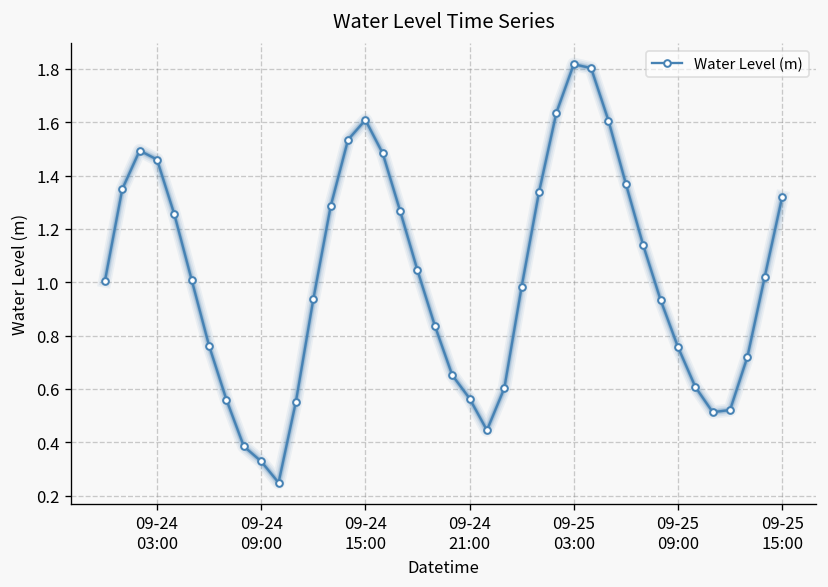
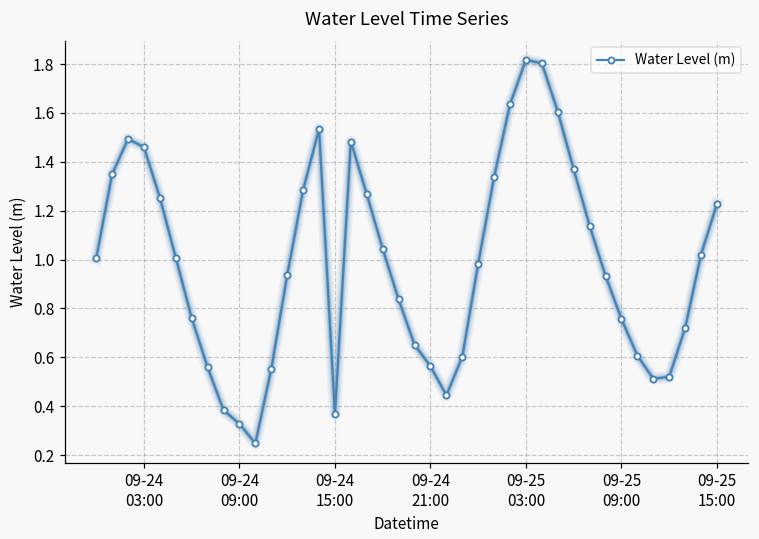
  {
    "09-24 03:00": 1.46,
    "09-24 09:00": 0.33,
-   "09-24 15:00": 1.61,
+   "09-24 15:00": 0.37,
    "09-24 21:00": 0.56,
    "09-25 03:00": 1.82,
    "09-25 09:00": 0.76,
-   "09-25 15:00": 1.32
+   "09-25 15:00": 1.23
  }
